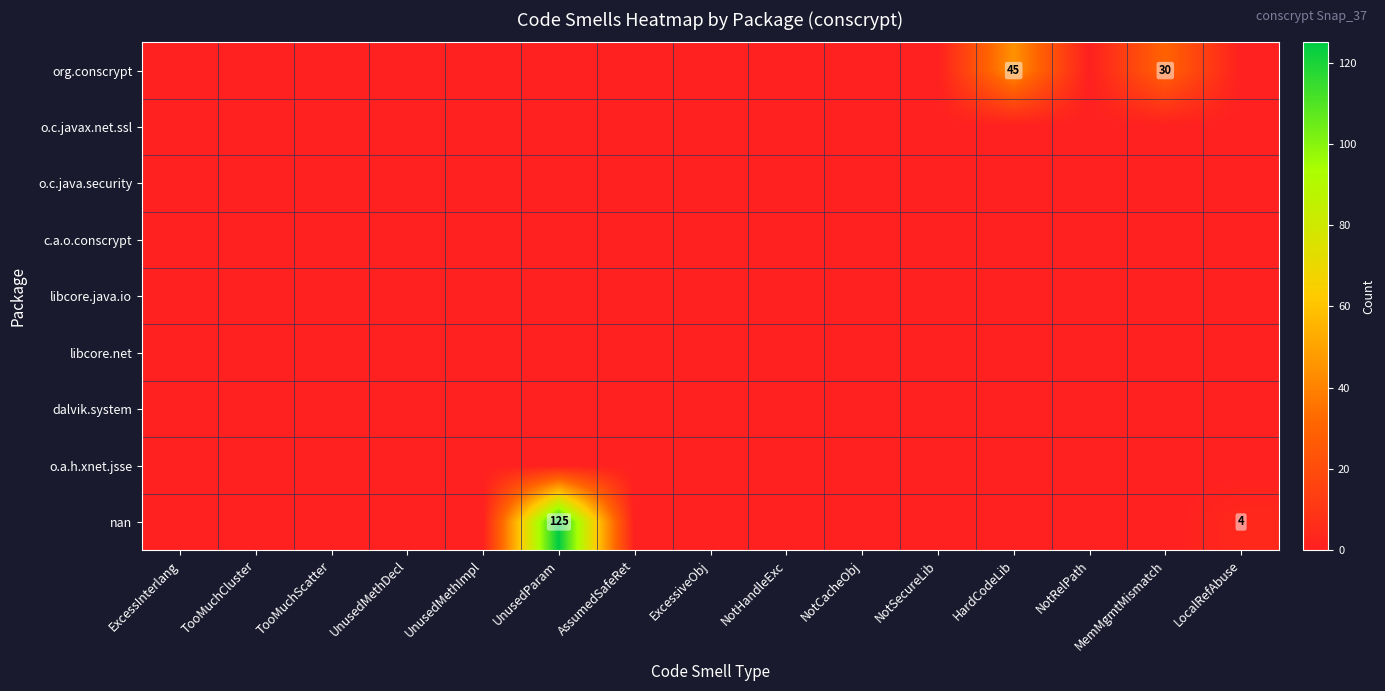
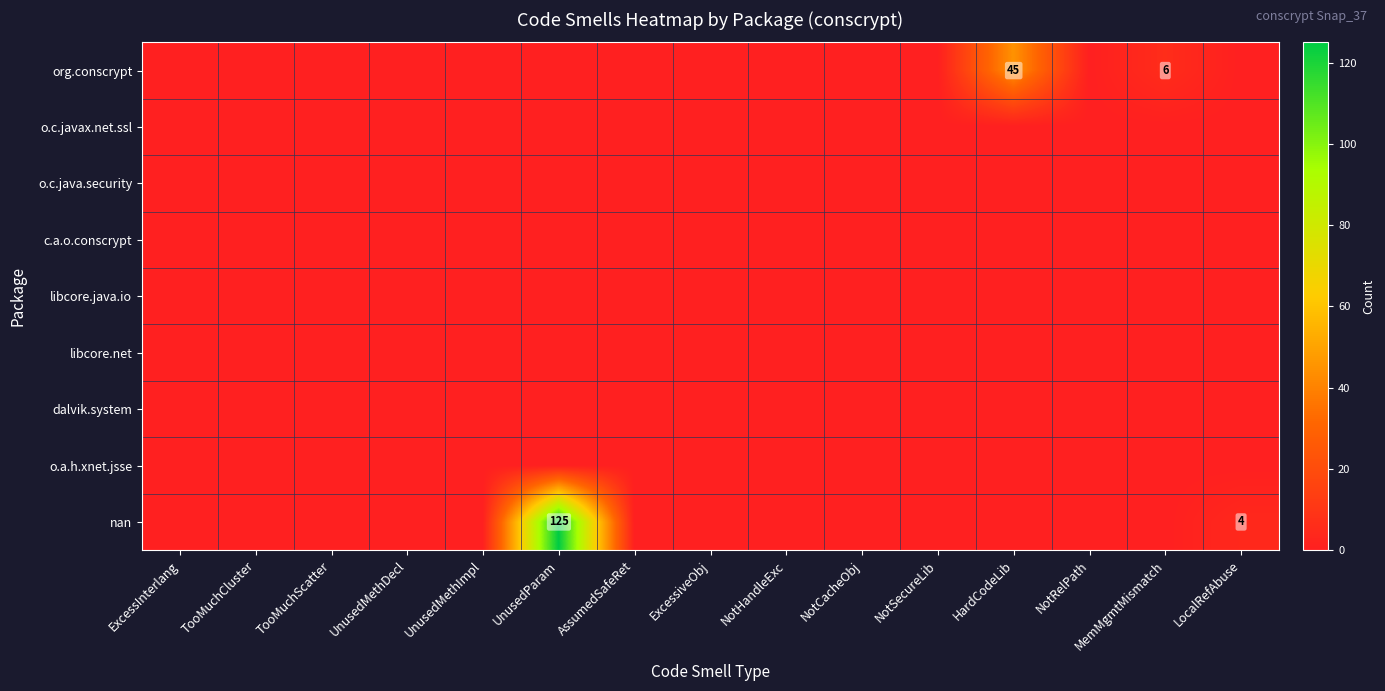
  {
    "org.conscrypt": {
-     "MemMgmtMismatch": 30
+     "MemMgmtMismatch": 6
    }
  }
